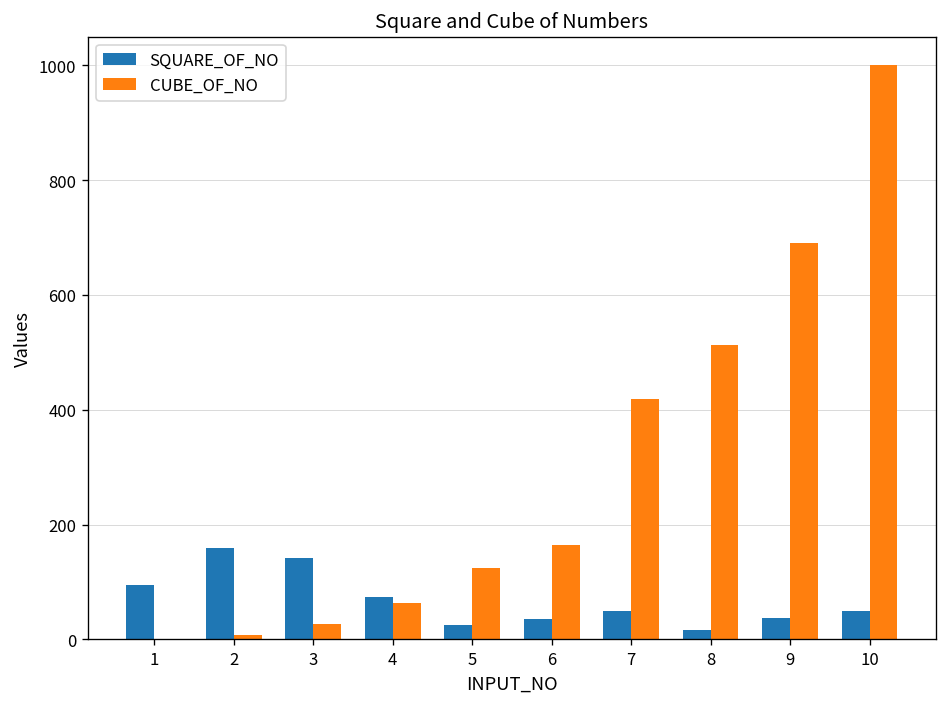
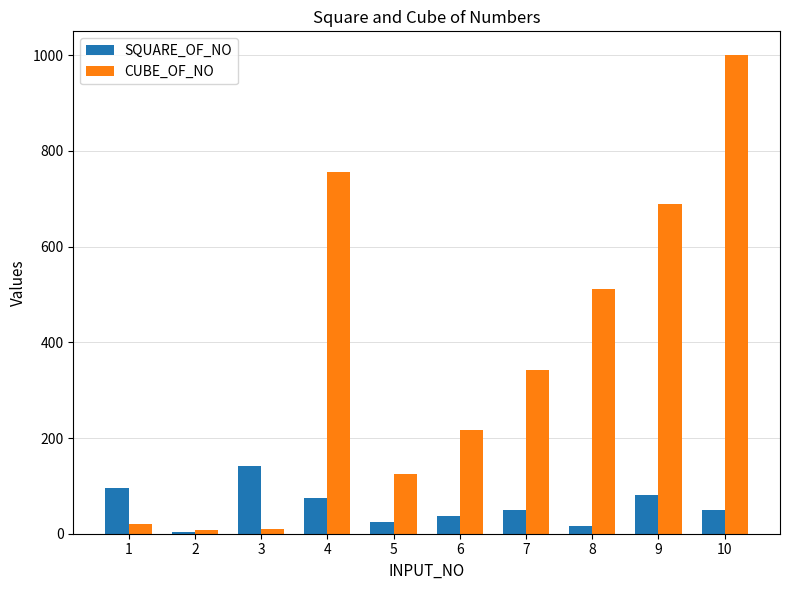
  {
    "SQUARE_OF_NO": {
      "1": 100,
-     "2": 160,
+     "2": 0,
      "3": 140,
      "4": 70,
      "5": 30,
      "6": 40,
      "7": 50,
      "8": 20,
-     "9": 40,
+     "9": 80,
      "10": 50
    },
    "CUBE_OF_NO": {
-     "1": 0,
+     "1": 20,
      "2": 10,
-     "3": 30,
-     "4": 60,
+     "3": 10,
+     "4": 760,
      "5": 130,
-     "6": 170,
-     "7": 420,
+     "6": 220,
+     "7": 340,
      "8": 510,
      "9": 690,
      "10": 1000
    }
  }
